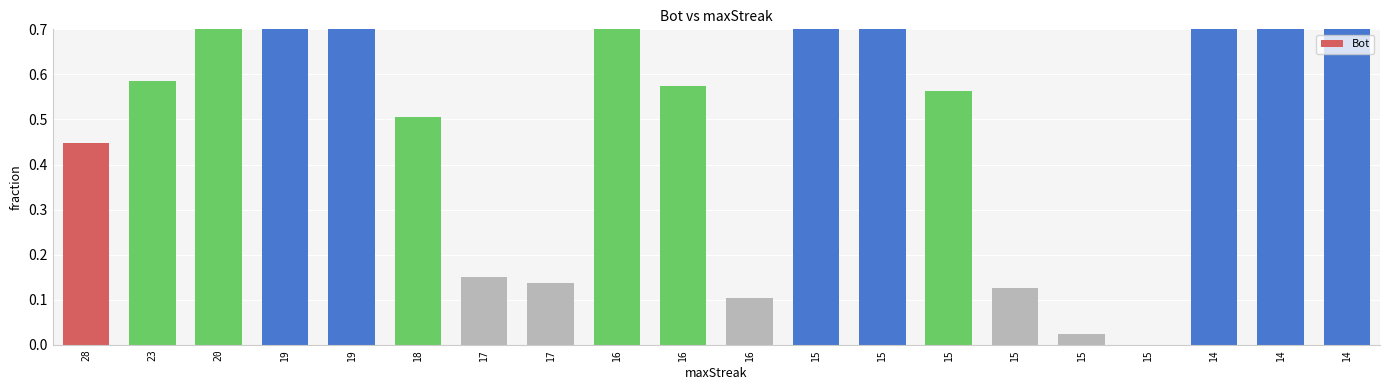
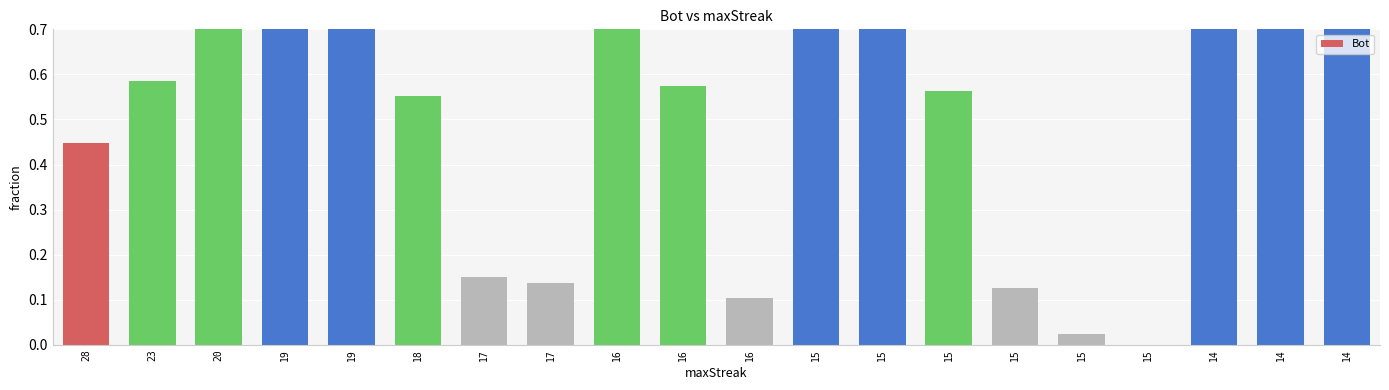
  {
    "28": 0.45,
    "23": 0.59,
-   "18": 0.51
+   "18": 0.55
  }
